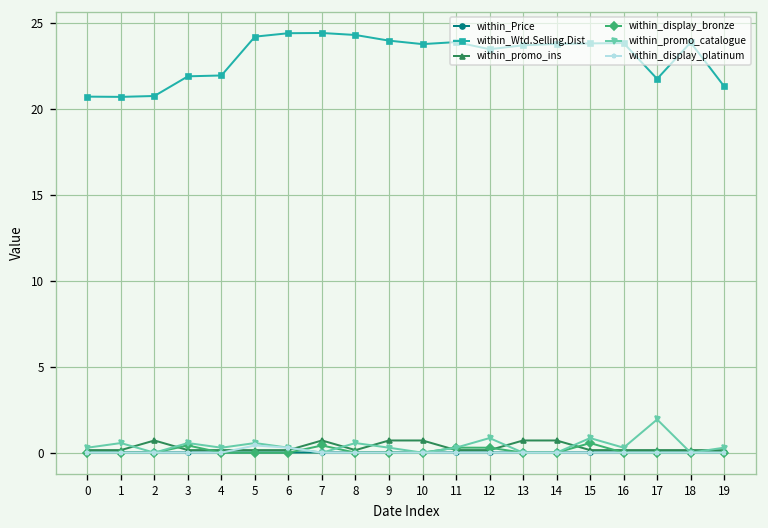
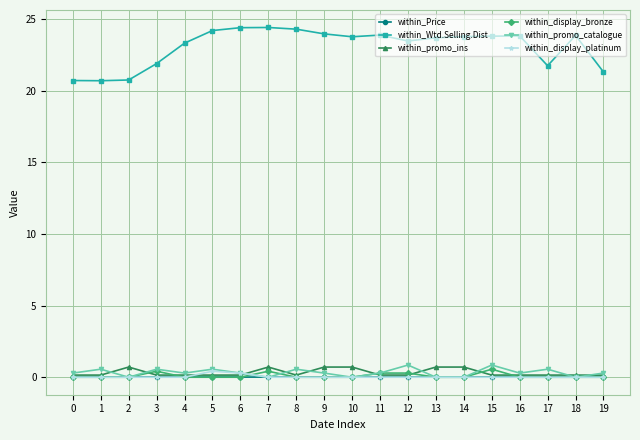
  {
    "within_Wtd.Selling.Dist": {
      "0": 20.7,
      "1": 20.7,
      "2": 20.8,
      "3": 21.9,
-     "4": 21.9,
+     "4": 23.3,
      "5": 24.2,
      "6": 24.4,
      "7": 24.4,
      "8": 24.3,
      "9": 24.0,
      "10": 23.8,
      "17": 21.8,
      "19": 21.3
    },
    "within_promo_catalogue": {
      "1": 0.6,
      "8": 0.6,
      "9": 0.3,
      "12": 0.9,
      "15": 0.9,
-     "17": 1.9
+     "17": 0.6
    }
  }
